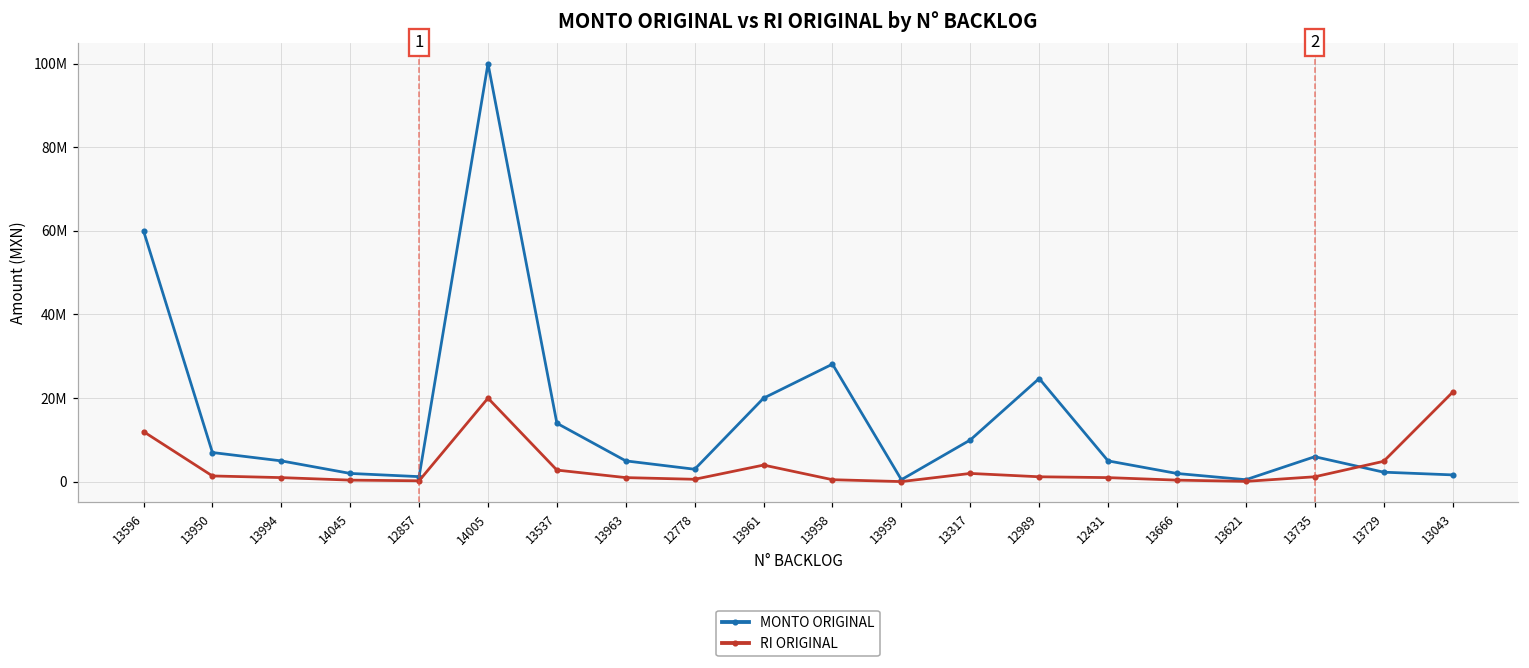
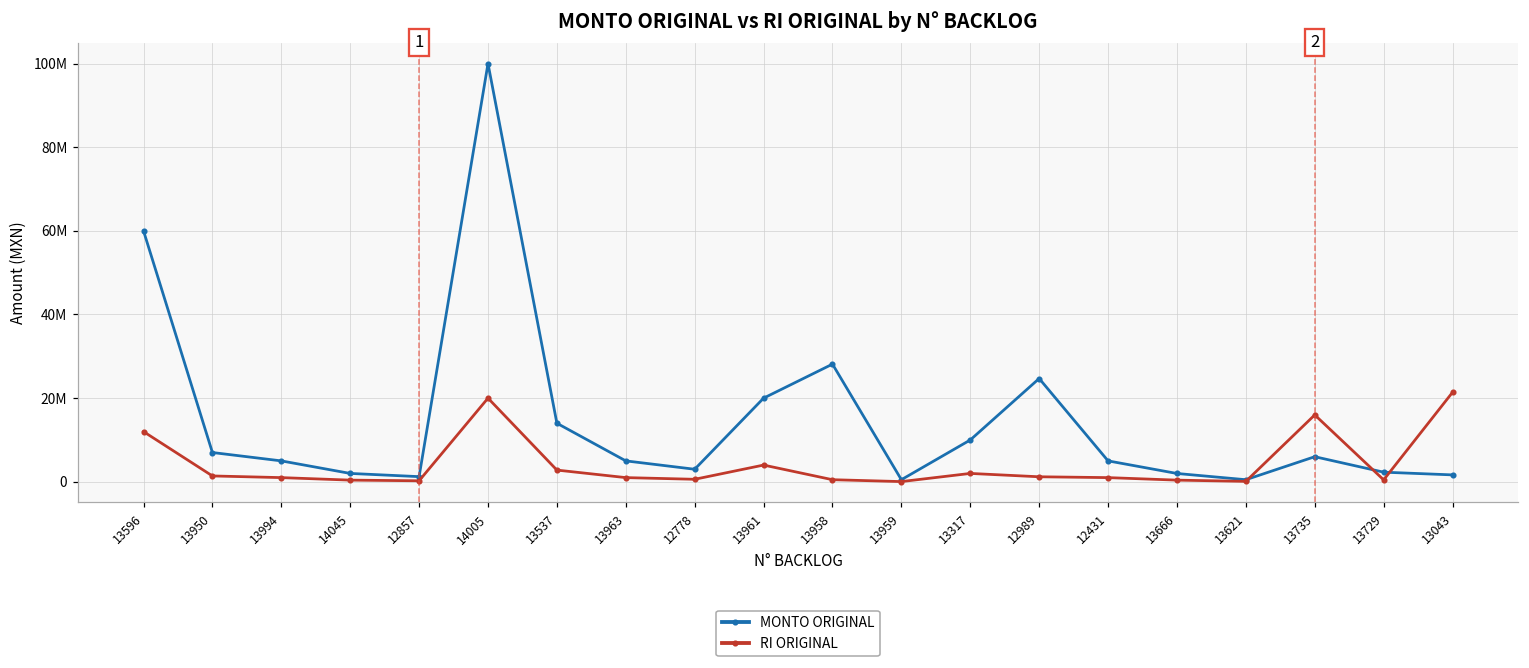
  {
    "MONTO ORIGINAL": {
      "13596": 60000000,
      "13950": 7000000,
      "13994": 5000000,
      "14045": 2000000,
      "12857": 1000000,
      "14005": 100000000,
      "13537": 14000000,
      "13963": 5000000,
      "12778": 3000000,
      "13961": 20000000,
      "13958": 28000000,
      "13317": 10000000,
      "12989": 25000000,
      "12431": 5000000,
      "13666": 2000000,
      "13735": 6000000,
      "13729": 2000000,
      "13043": 2000000
    },
    "RI ORIGINAL": {
      "13596": 12000000,
      "13950": 1000000,
      "13994": 1000000,
      "14045": 0,
      "12857": 0,
      "14005": 20000000,
      "13537": 3000000,
      "13963": 1000000,
      "12778": 1000000,
      "13961": 4000000,
      "13958": 1000000,
      "13317": 2000000,
      "12989": 1000000,
      "12431": 1000000,
      "13666": 0,
-     "13735": 1000000,
-     "13729": 5000000,
+     "13735": 16000000,
+     "13729": 0,
      "13043": 21000000
    }
  }
